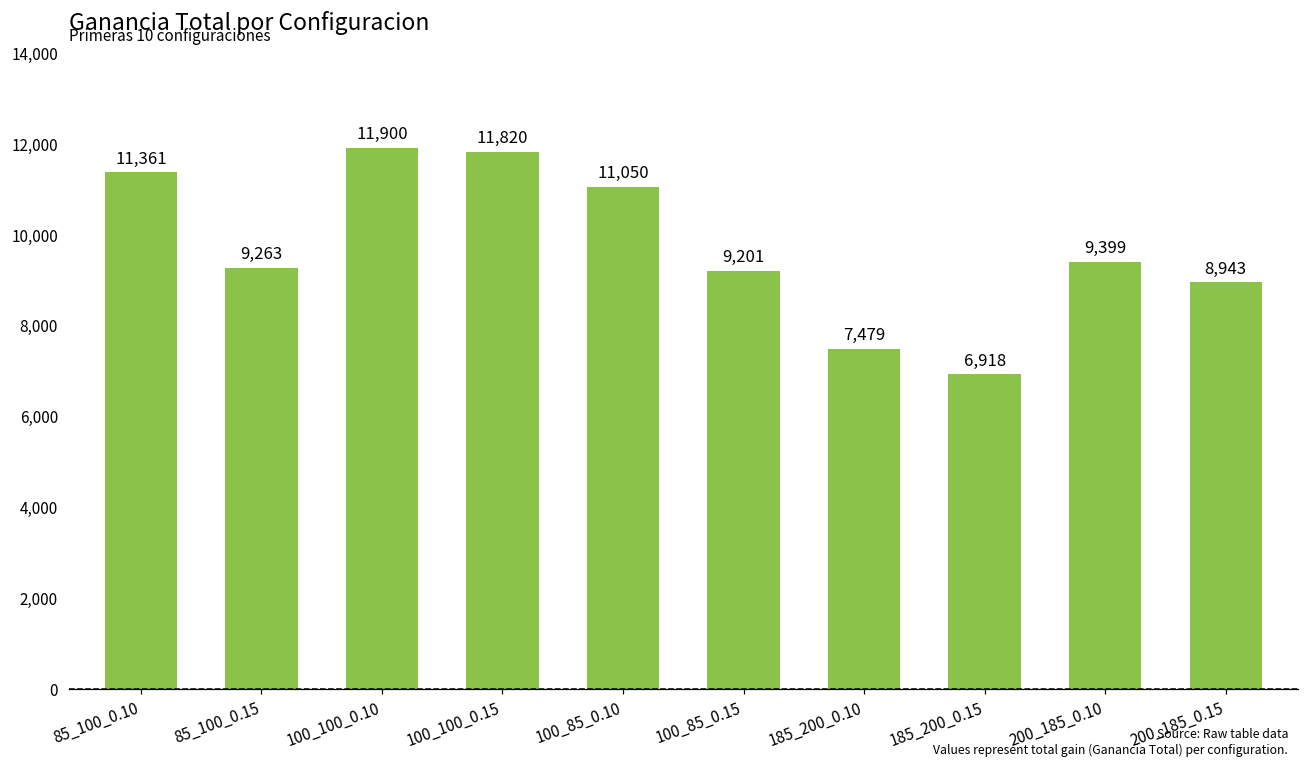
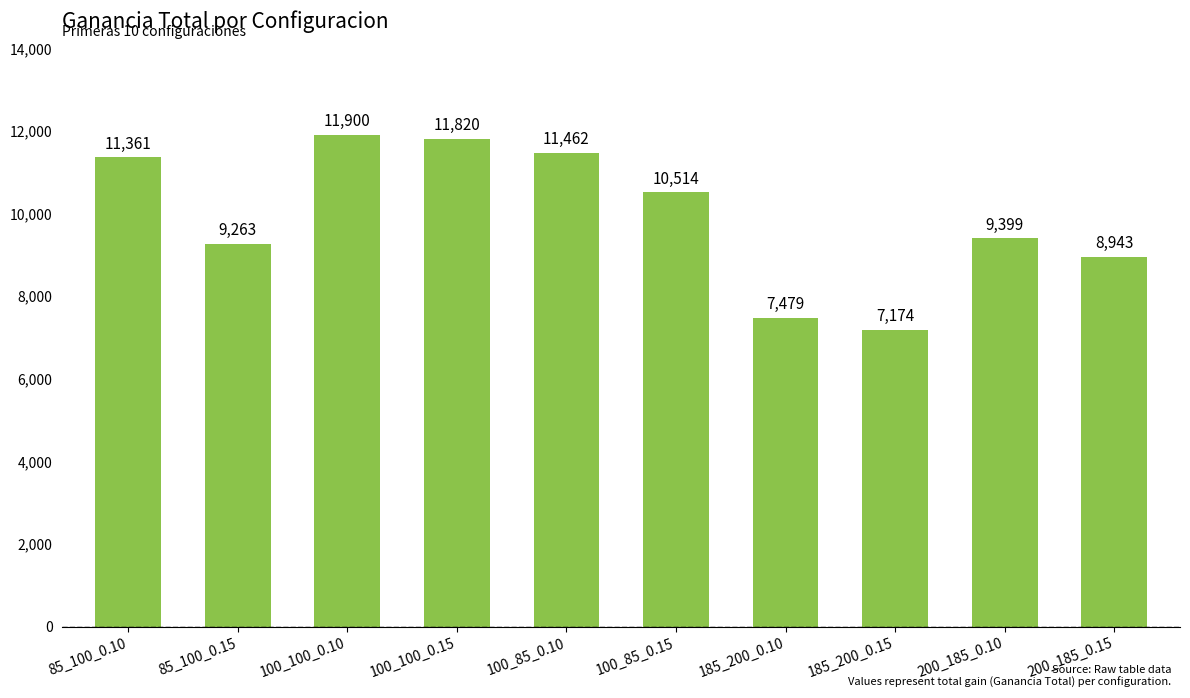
  {
    "85_100_0.10": "11,361",
    "85_100_0.15": "9,263",
    "100_100_0.10": "11,900",
    "100_100_0.15": "11,820",
-   "100_85_0.10": "11,050",
-   "100_85_0.15": "9,201",
+   "100_85_0.10": "11,462",
+   "100_85_0.15": "10,514",
    "185_200_0.10": "7,479",
-   "185_200_0.15": "6,918",
+   "185_200_0.15": "7,174",
    "200_185_0.10": "9,399",
    "200_185_0.15": "8,943"
  }
